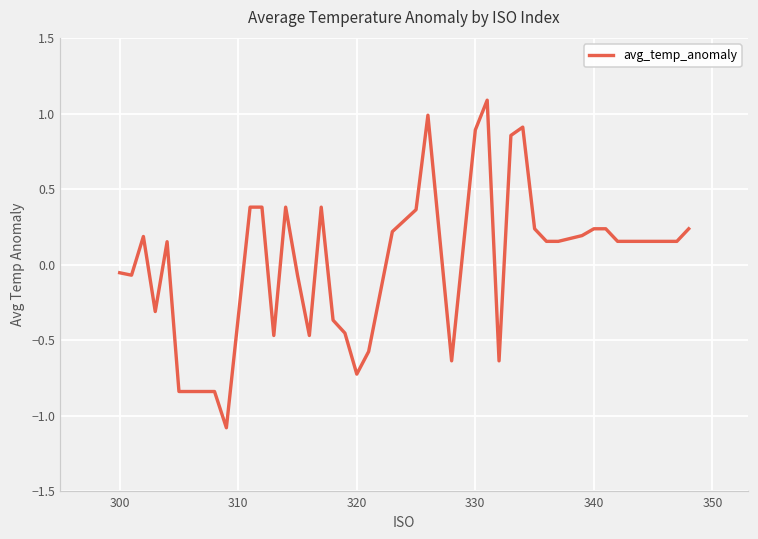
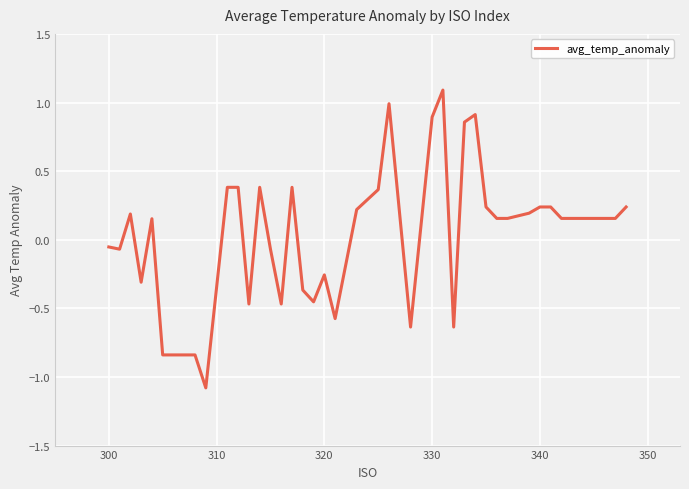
  {
    "300": -0.05,
-   "320": -0.72,
+   "320": -0.26,
    "330": 0.89,
    "340": 0.24
  }
